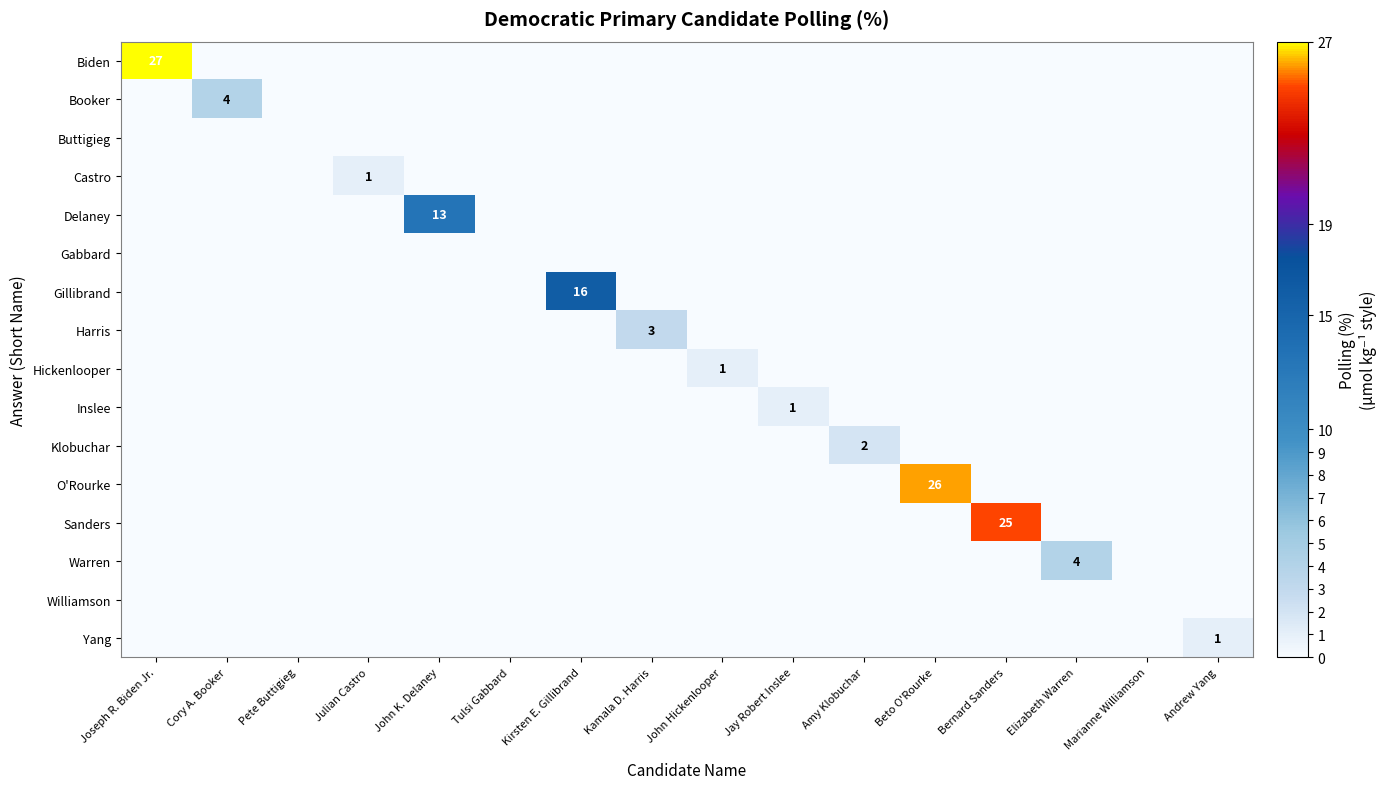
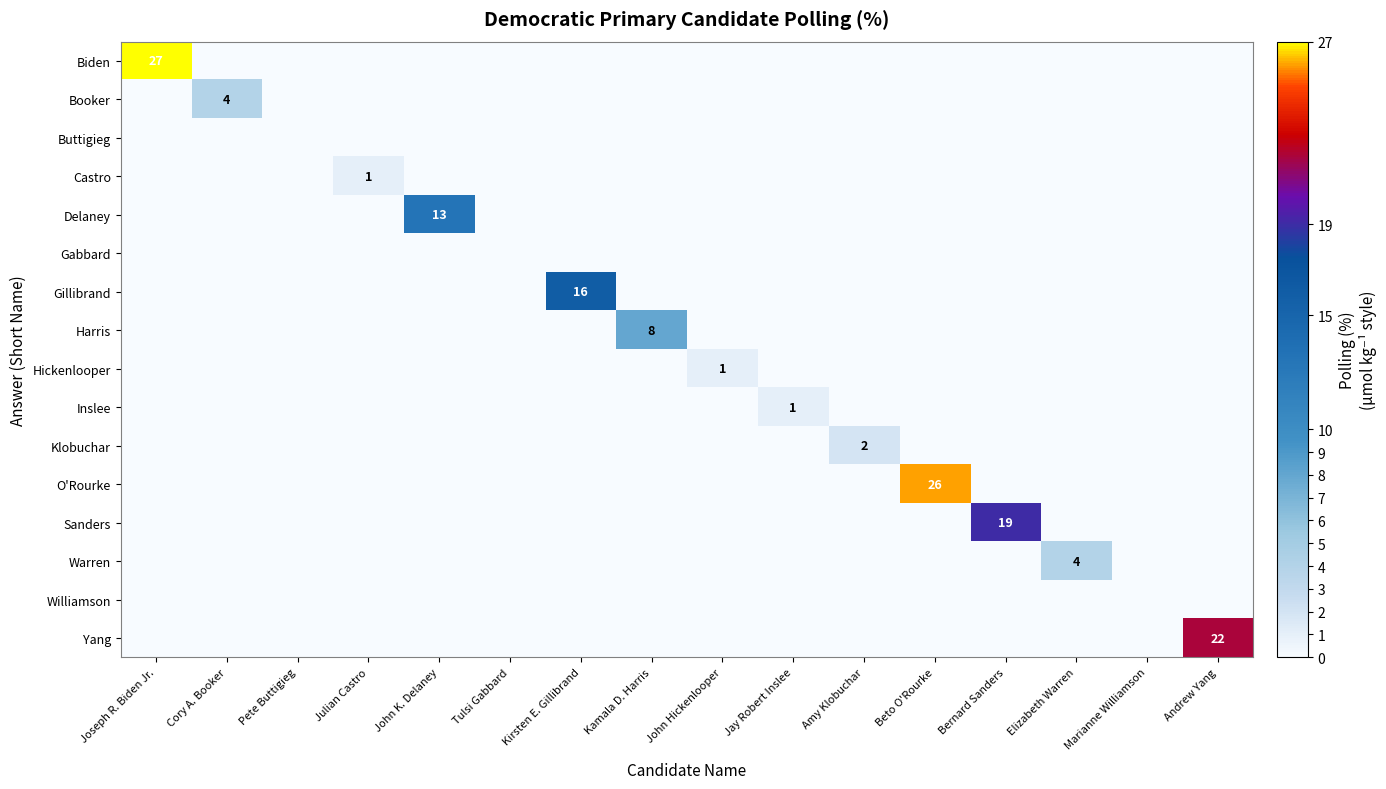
  {
    "Biden": {
      "Joseph R. Biden Jr.": 27
    },
    "Booker": {
      "Cory A. Booker": 4
    },
    "Castro": {
      "Julian Castro": 1
    },
    "Delaney": {
      "John K. Delaney": 13
    },
    "Gillibrand": {
      "Kirsten E. Gillibrand": 16
    },
    "Harris": {
-     "Kamala D. Harris": 3
+     "Kamala D. Harris": 8
    },
    "Hickenlooper": {
      "John Hickenlooper": 1
    },
    "Inslee": {
      "Jay Robert Inslee": 1
    },
    "Klobuchar": {
      "Amy Klobuchar": 2
    },
    "O'Rourke": {
      "Beto O'Rourke": 26
    },
    "Sanders": {
-     "Bernard Sanders": 25
+     "Bernard Sanders": 19
    },
    "Warren": {
      "Elizabeth Warren": 4
    },
    "Yang": {
-     "Andrew Yang": 1
+     "Andrew Yang": 22
    }
  }
